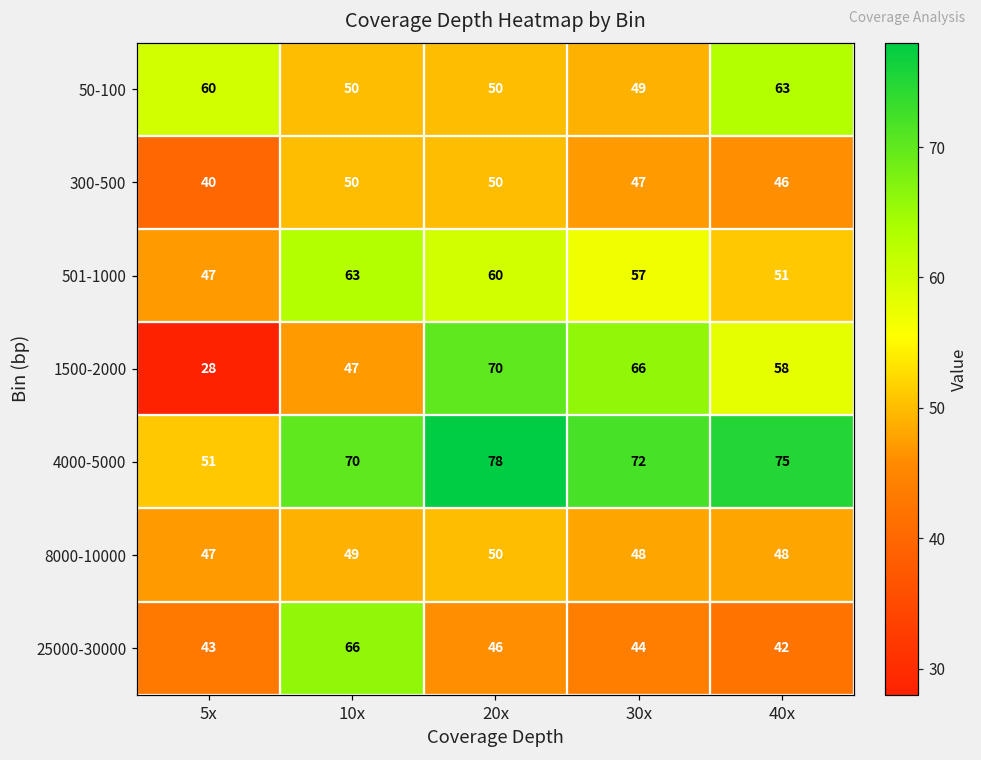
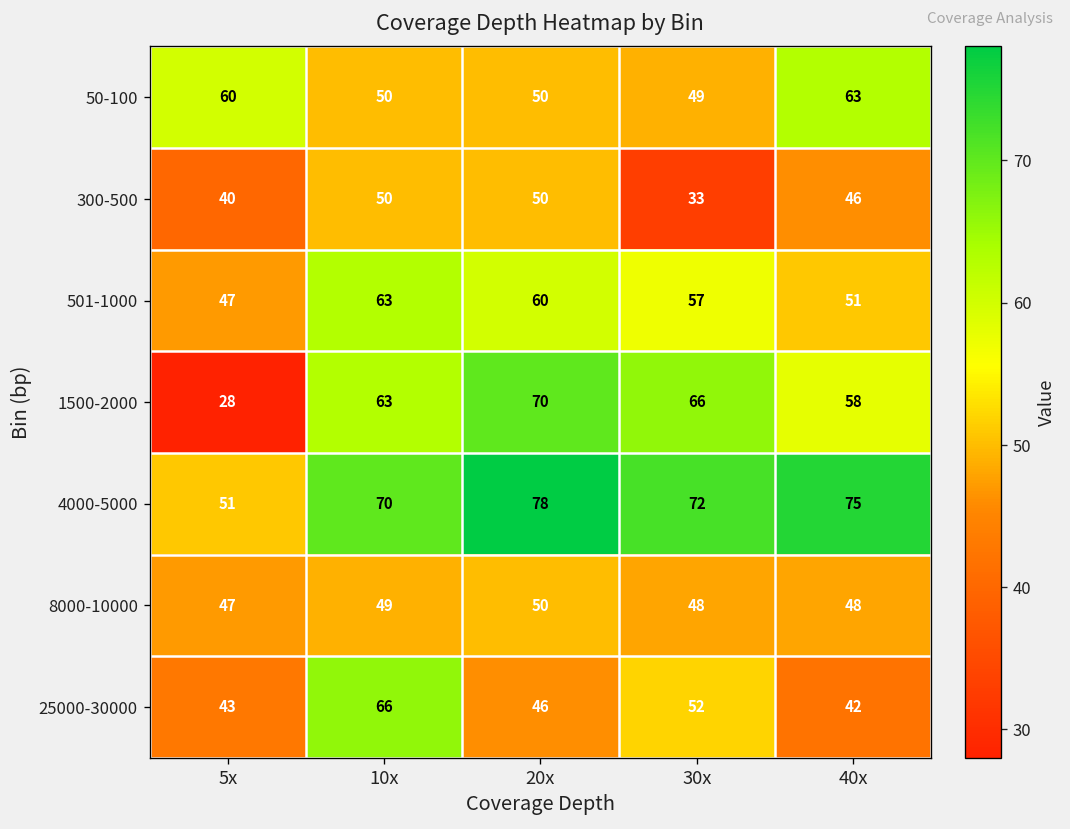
  {
    "50-100": {
      "5x": 60,
      "10x": 50,
      "20x": 50,
      "30x": 49,
      "40x": 63
    },
    "300-500": {
      "5x": 40,
      "10x": 50,
      "20x": 50,
-     "30x": 47,
+     "30x": 33,
      "40x": 46
    },
    "501-1000": {
      "5x": 47,
      "10x": 63,
      "20x": 60,
      "30x": 57,
      "40x": 51
    },
    "1500-2000": {
      "5x": 28,
-     "10x": 47,
+     "10x": 63,
      "20x": 70,
      "30x": 66,
      "40x": 58
    },
    "4000-5000": {
      "5x": 51,
      "10x": 70,
      "20x": 78,
      "30x": 72,
      "40x": 75
    },
    "8000-10000": {
      "5x": 47,
      "10x": 49,
      "20x": 50,
      "30x": 48,
      "40x": 48
    },
    "25000-30000": {
      "5x": 43,
      "10x": 66,
      "20x": 46,
-     "30x": 44,
+     "30x": 52,
      "40x": 42
    }
  }
